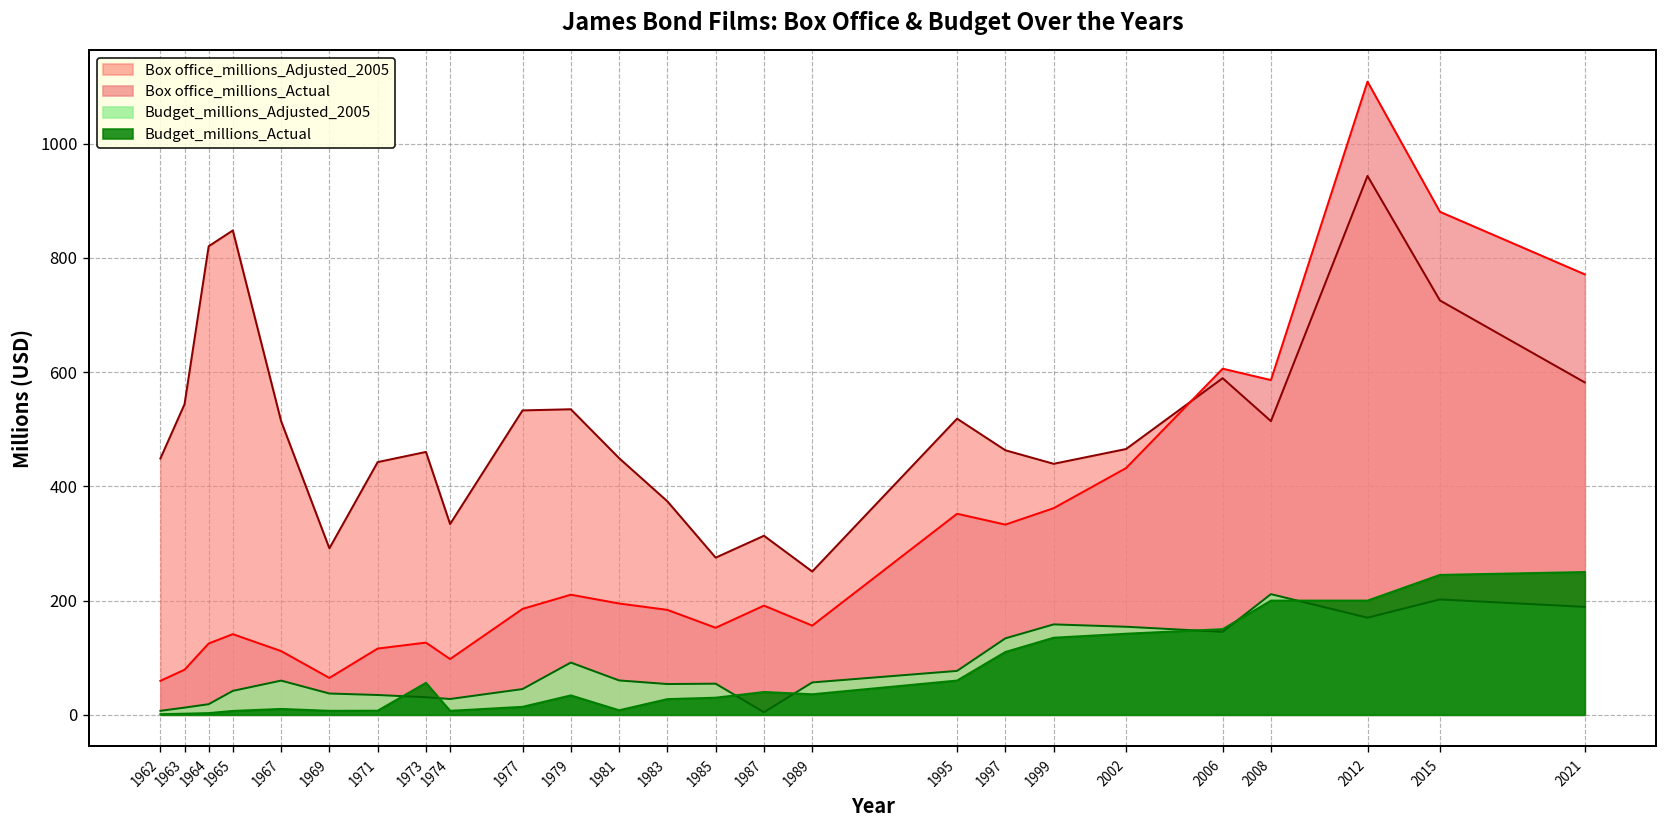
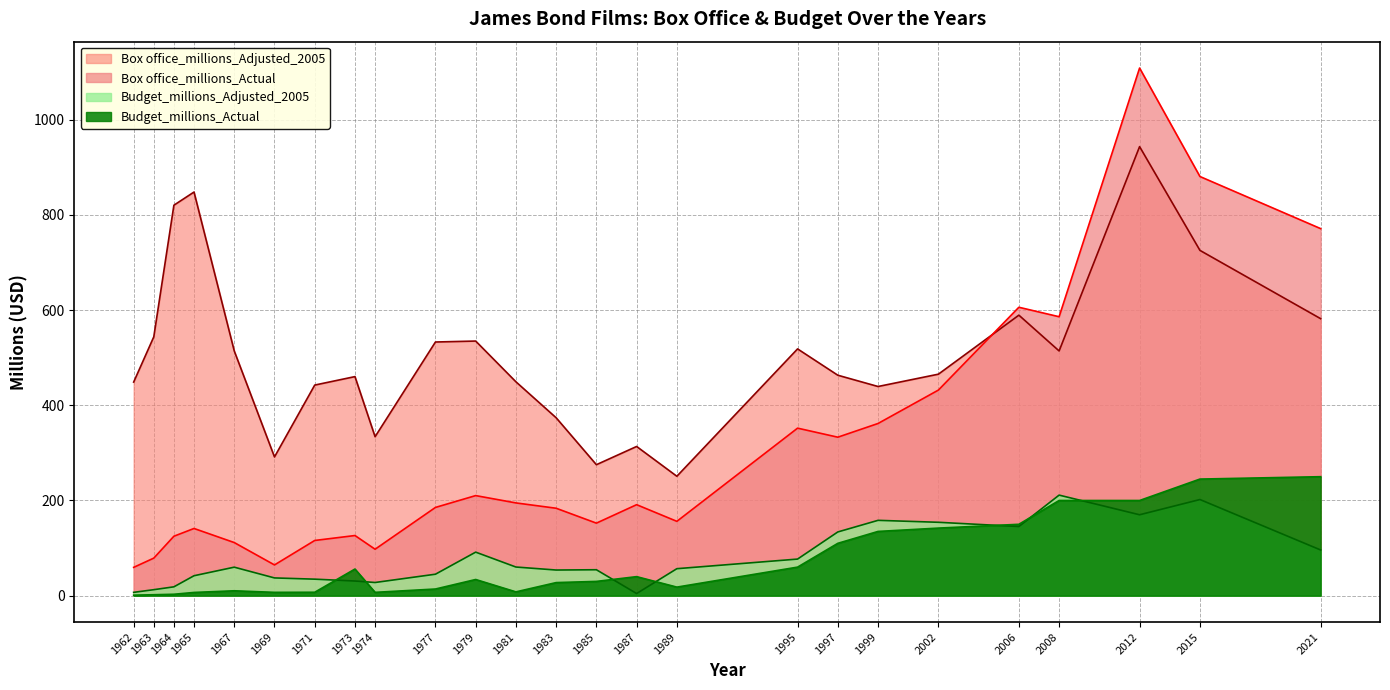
  {
    "Budget_millions_Adjusted_2005": {
      "1962": 10,
      "1963": 10,
      "1964": 20,
      "1965": 40,
      "1967": 60,
      "1969": 40,
      "1971": 30,
      "1973": 30,
      "1974": 30,
      "1977": 50,
      "1979": 90,
      "1981": 60,
      "1983": 50,
      "1985": 50,
      "1987": 0,
      "1989": 60,
      "1995": 80,
      "1997": 130,
      "1999": 160,
      "2002": 150,
      "2008": 210,
      "2012": 170,
      "2015": 200,
-     "2021": 190
+     "2021": 100
    },
    "Budget_millions_Actual": {
      "1962": 0,
      "1963": 0,
      "1964": 0,
      "1965": 10,
      "1967": 10,
      "1969": 10,
      "1971": 10,
      "1973": 60,
      "1974": 10,
      "1977": 10,
      "1979": 30,
      "1981": 10,
      "1983": 30,
      "1985": 30,
      "1987": 40,
-     "1989": 40,
+     "1989": 20,
      "1995": 60,
      "1997": 110,
      "1999": 140,
      "2002": 140,
      "2008": 200,
      "2012": 200,
      "2015": 250,
      "2021": 250
    }
  }
